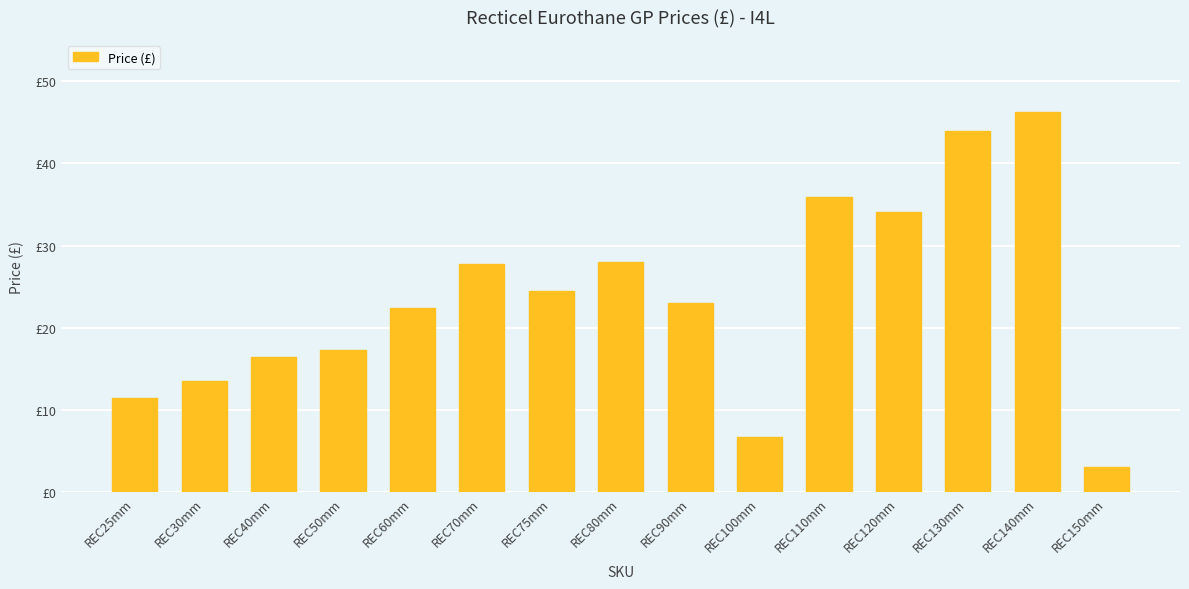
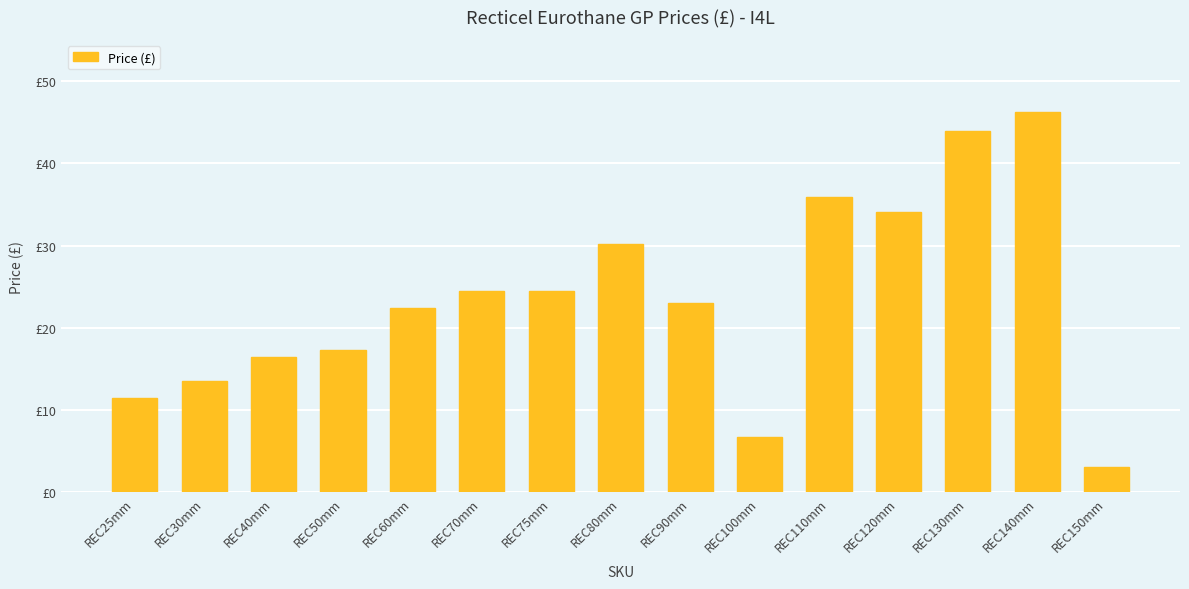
  {
    "REC25mm": "£12",
    "REC30mm": "£14",
    "REC40mm": "£17",
    "REC50mm": "£17",
    "REC60mm": "£22",
-   "REC70mm": "£28",
+   "REC70mm": "£25",
    "REC75mm": "£25",
-   "REC80mm": "£28",
+   "REC80mm": "£30",
    "REC90mm": "£23",
    "REC100mm": "£7",
    "REC110mm": "£36",
    "REC120mm": "£34",
    "REC130mm": "£44",
    "REC140mm": "£46",
    "REC150mm": "£3"
  }
